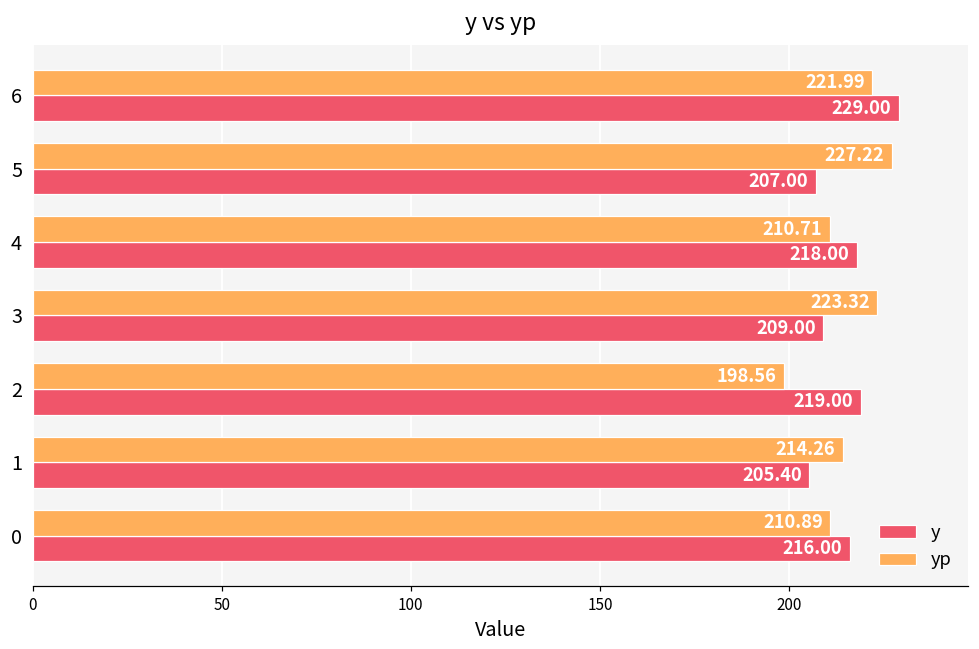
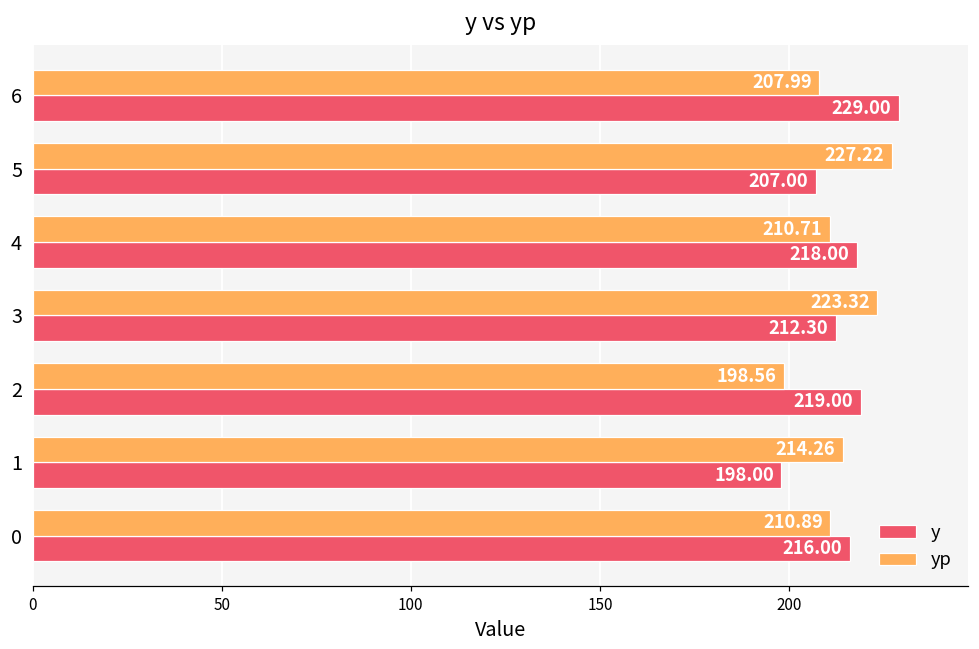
  {
    "y": {
      "6": 229.00,
      "5": 207.00,
      "4": 218.00,
-     "3": 209.00,
+     "3": 212.30,
      "2": 219.00,
-     "1": 205.40,
+     "1": 198.00,
      "0": 216.00
    },
    "yp": {
-     "6": 221.99,
+     "6": 207.99,
      "5": 227.22,
      "4": 210.71,
      "3": 223.32,
      "2": 198.56,
      "1": 214.26,
      "0": 210.89
    }
  }
